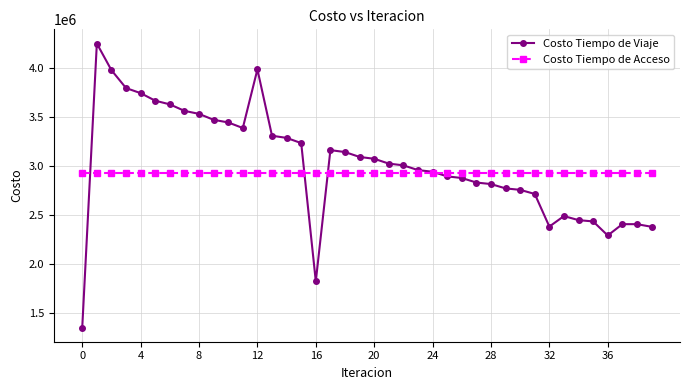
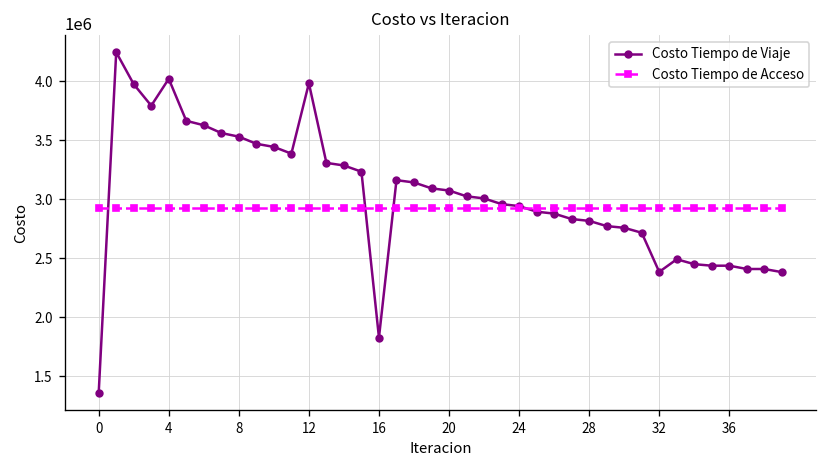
  {
    "Costo Tiempo de Viaje": {
      "0": 1400000,
-     "4": 3700000,
+     "4": 4000000,
      "8": 3500000,
      "12": 4000000,
      "16": 1800000,
      "20": 3100000,
      "28": 2800000,
      "32": 2400000,
-     "36": 2300000
+     "36": 2400000
    },
    "Costo Tiempo de Acceso": {
      "0": 2900000,
      "4": 2900000,
      "8": 2900000,
      "12": 2900000,
      "16": 2900000,
      "20": 2900000,
      "28": 2900000,
      "32": 2900000,
      "36": 2900000
    }
  }
